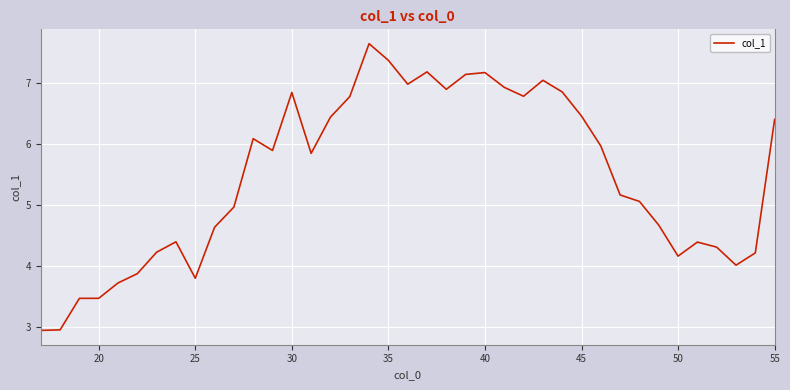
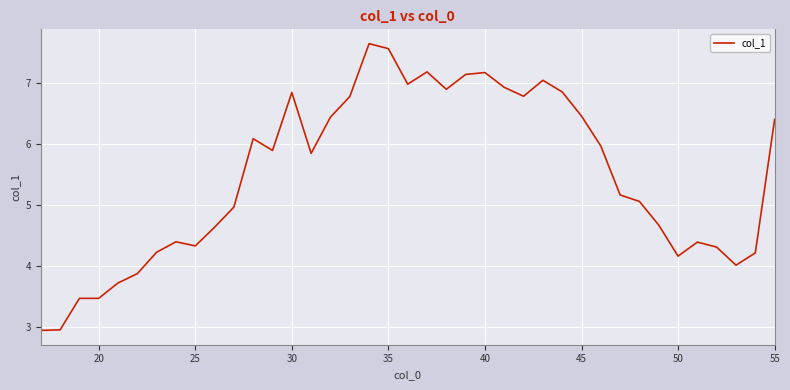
  {
    "20": 3.5,
-   "25": 3.8,
+   "25": 4.3,
    "30": 6.8,
-   "35": 7.4,
+   "35": 7.6,
    "40": 7.2,
    "45": 6.5,
    "50": 4.2,
    "55": 6.4
  }
